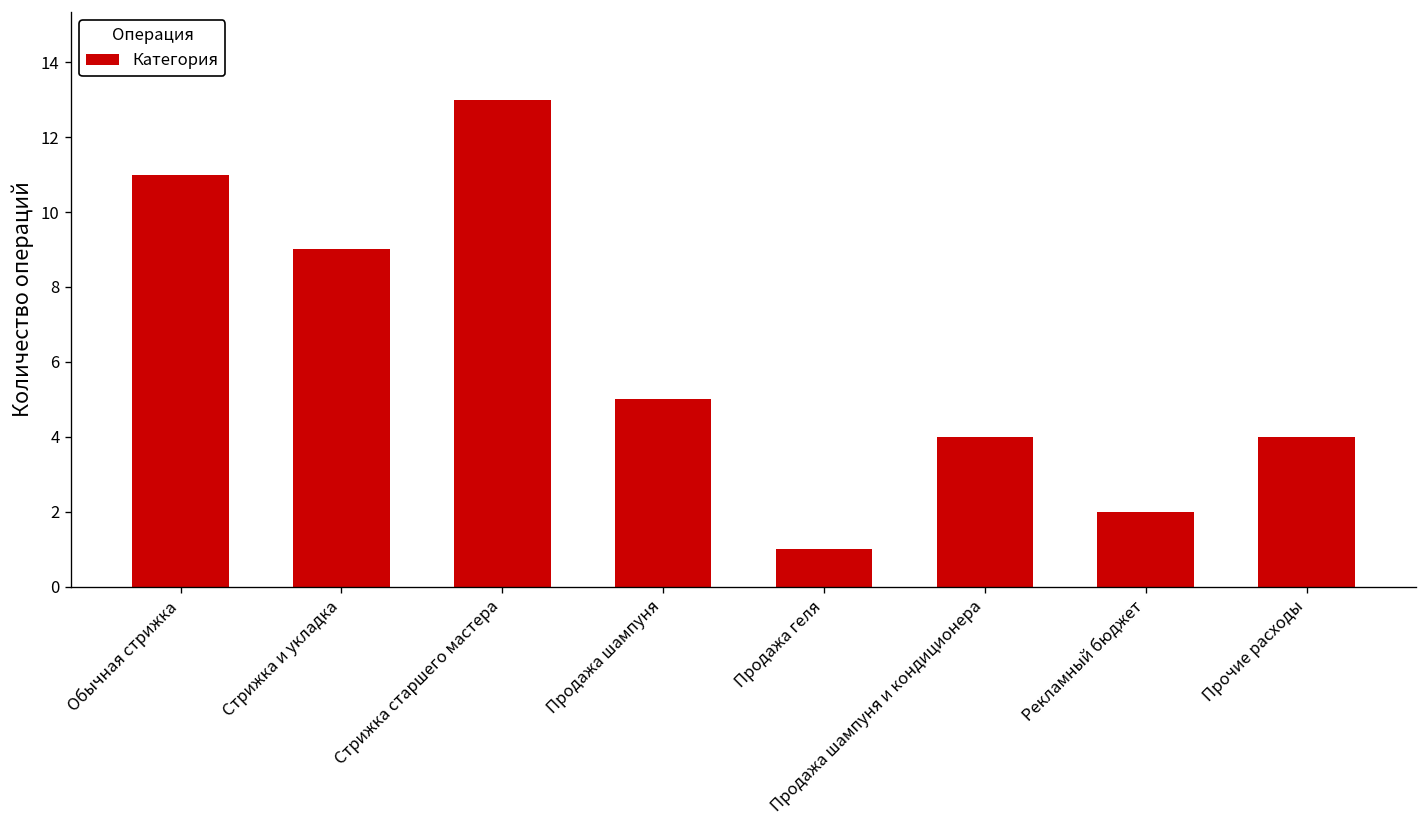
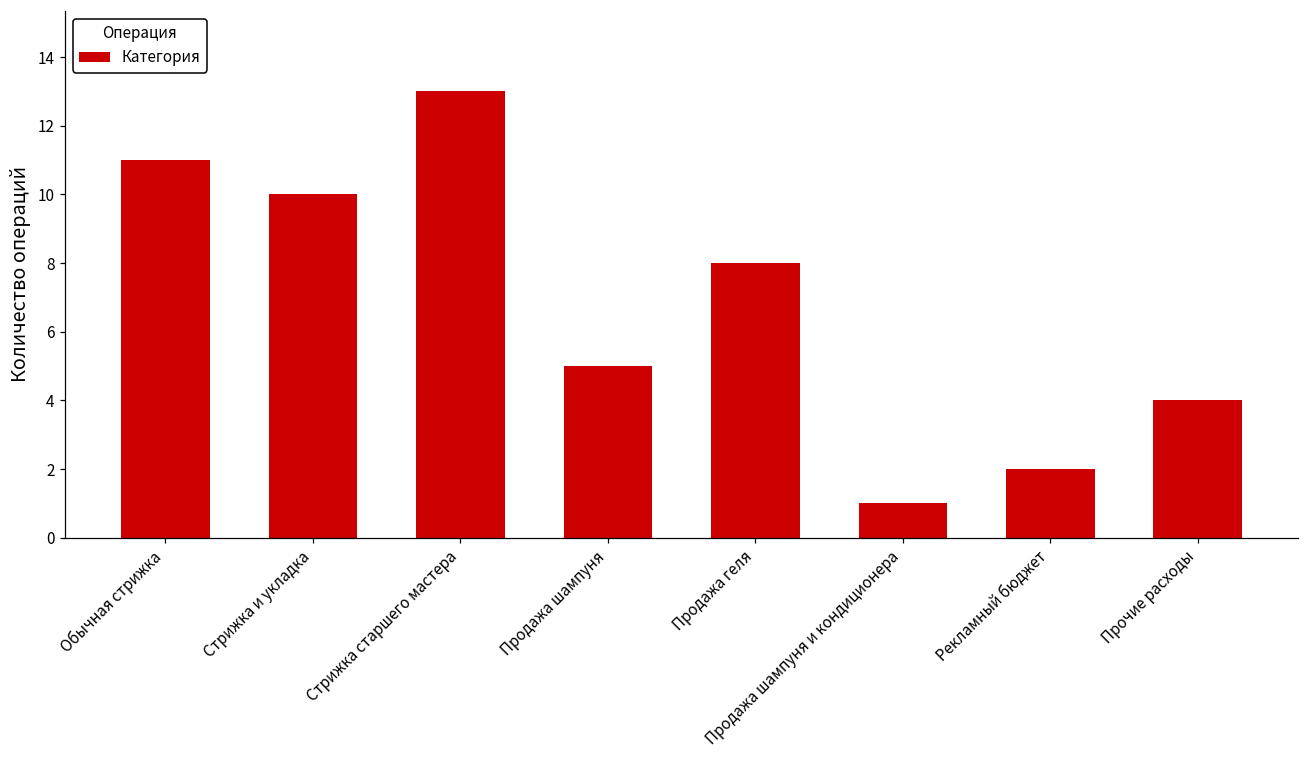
  {
    "Обычная стрижка": 11,
-   "Стрижка и укладка": 9,
+   "Стрижка и укладка": 10,
    "Стрижка старшего мастера": 13,
    "Продажа шампуня": 5,
-   "Продажа геля": 1,
-   "Продажа шампуня и кондиционера": 4,
+   "Продажа геля": 8,
+   "Продажа шампуня и кондиционера": 1,
    "Рекламный бюджет": 2,
    "Прочие расходы": 4
  }
